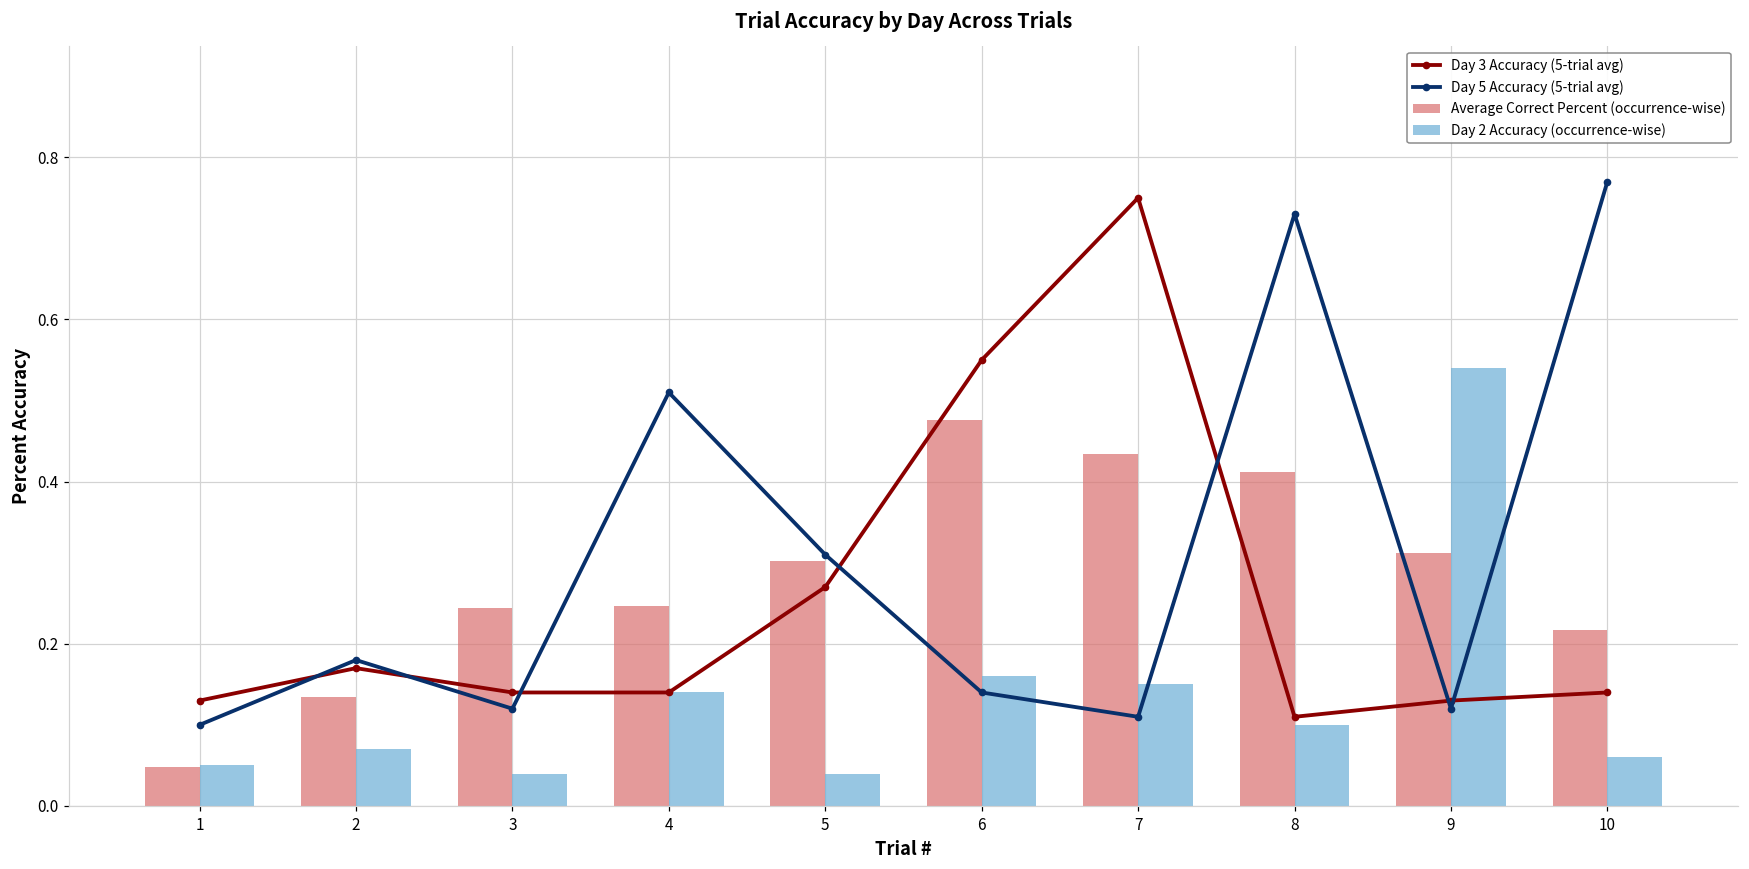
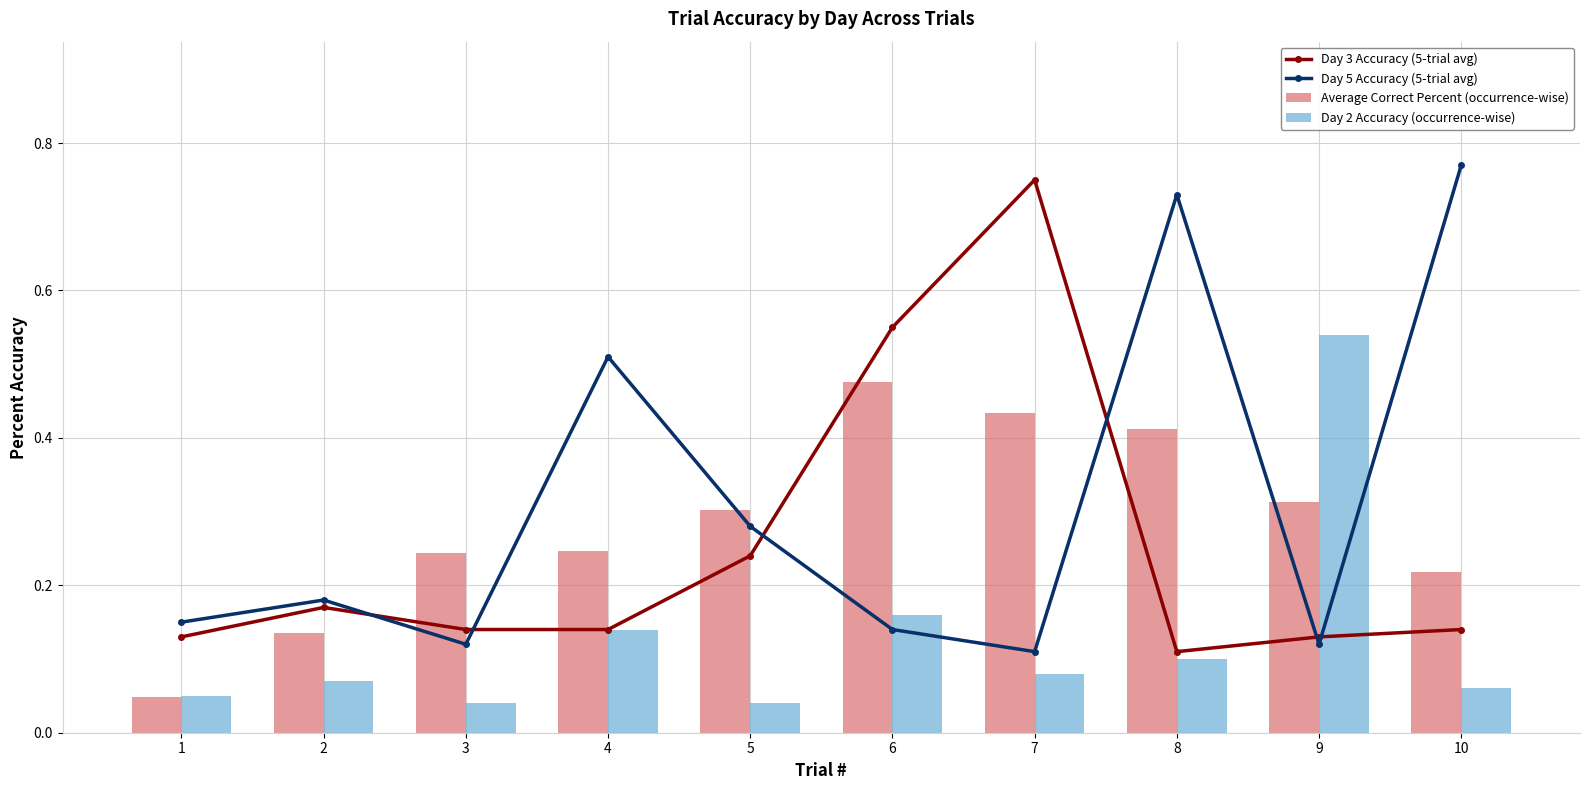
  {
    "Average Correct Percent (occurrence-wise)": {
      "1": 0.05,
      "2": 0.14,
      "3": 0.24,
      "4": 0.25,
      "5": 0.30,
      "6": 0.48,
      "7": 0.43,
      "8": 0.41,
      "9": 0.31,
      "10": 0.22
    },
    "Day 3 Accuracy (5-trial avg)": {
      "1": 0.13,
      "2": 0.17,
      "3": 0.14,
      "4": 0.14,
-     "5": 0.27,
+     "5": 0.24,
      "6": 0.55,
      "7": 0.75,
      "8": 0.11,
      "9": 0.13,
      "10": 0.14
    },
    "Day 5 Accuracy (5-trial avg)": {
-     "1": 0.10,
+     "1": 0.15,
      "2": 0.18,
      "3": 0.12,
      "4": 0.51,
-     "5": 0.31,
+     "5": 0.28,
      "6": 0.14,
      "7": 0.11,
      "8": 0.73,
      "9": 0.12,
      "10": 0.77
    },
    "Day 2 Accuracy (occurrence-wise)": {
      "1": 0.05,
      "2": 0.07,
      "3": 0.04,
      "4": 0.14,
      "5": 0.04,
      "6": 0.16,
-     "7": 0.15,
+     "7": 0.08,
      "8": 0.10,
      "9": 0.54,
      "10": 0.06
    }
  }
